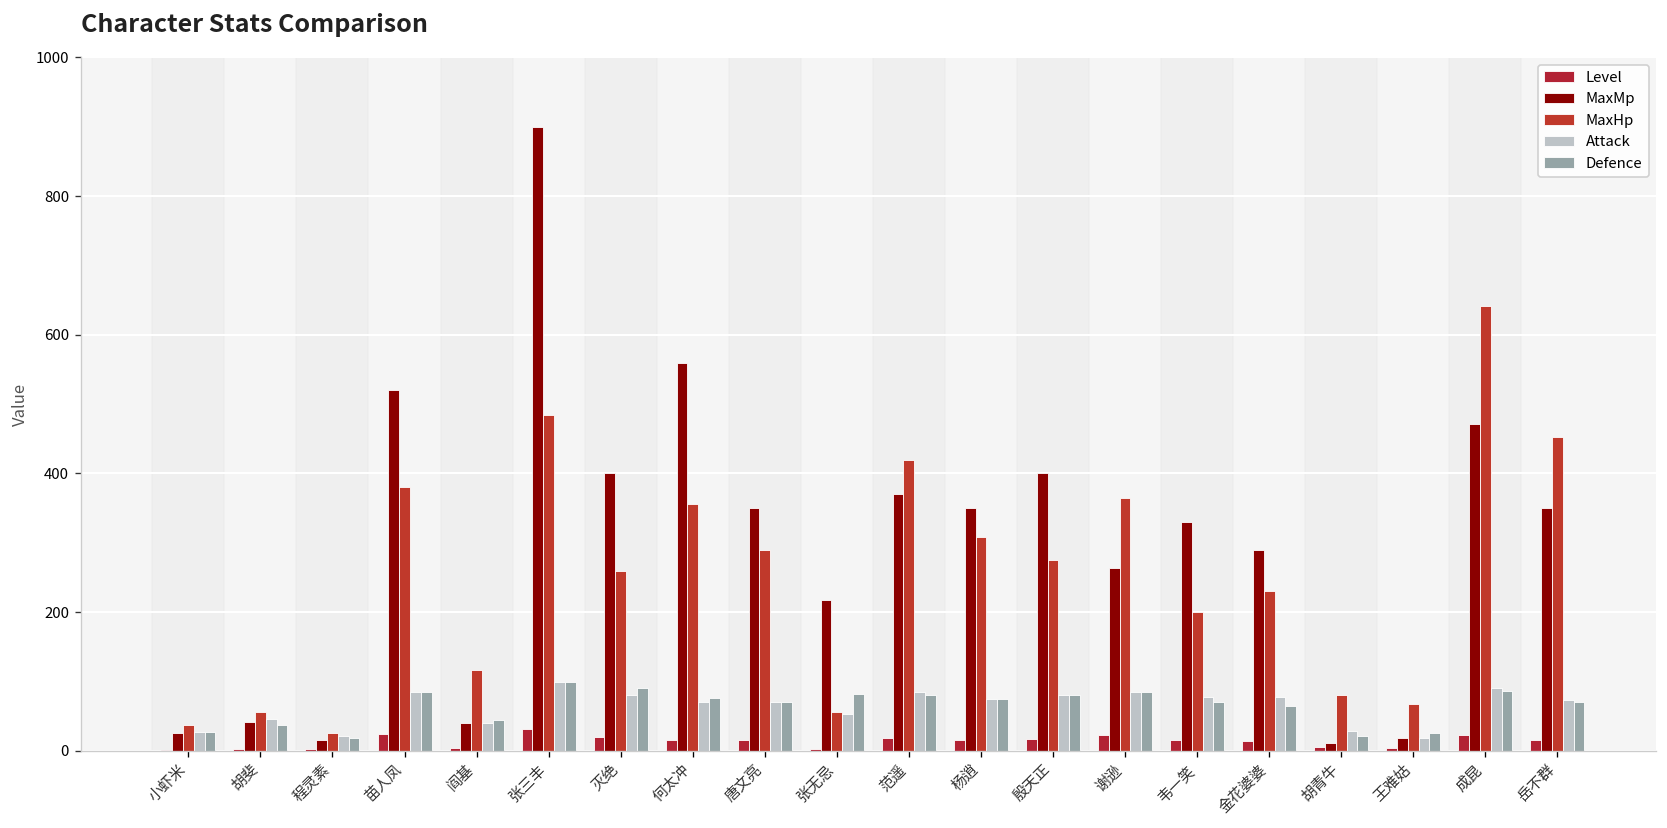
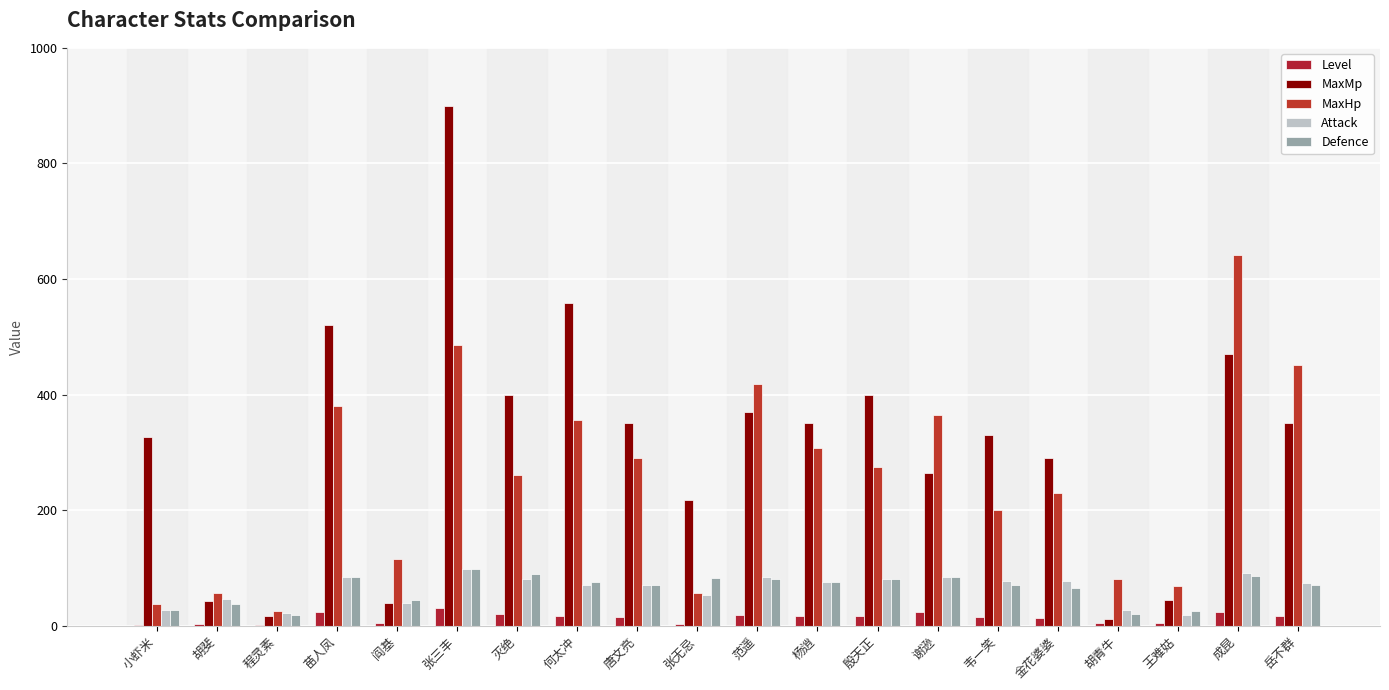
  {
    "MaxMp": {
-     "小虾米": 30,
+     "小虾米": 330,
      "胡斐": 40,
      "程灵素": 20,
      "苗人凤": 520,
      "阎基": 40,
      "张三丰": 900,
      "灭绝": 400,
      "何太冲": 560,
      "唐文亮": 350,
      "张无忌": 220,
      "范遥": 370,
      "杨逍": 350,
      "殷天正": 400,
      "谢逊": 260,
      "韦一笑": 330,
      "金花婆婆": 290,
      "胡青牛": 10,
-     "王难姑": 20,
+     "王难姑": 50,
      "成昆": 470,
      "岳不群": 350
    }
  }
